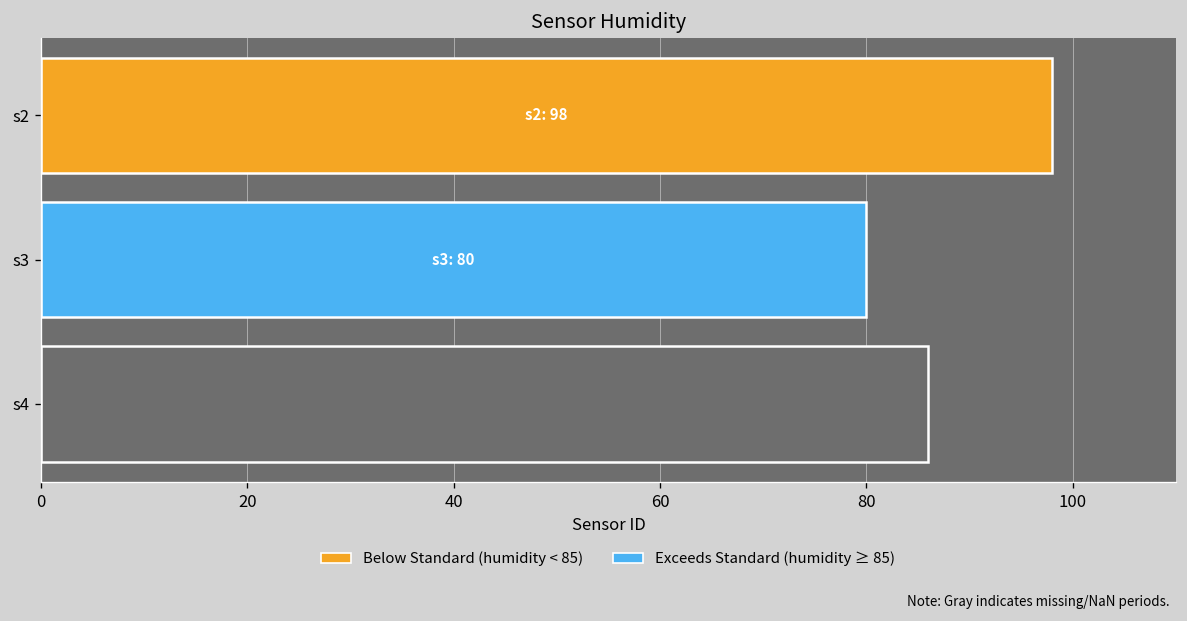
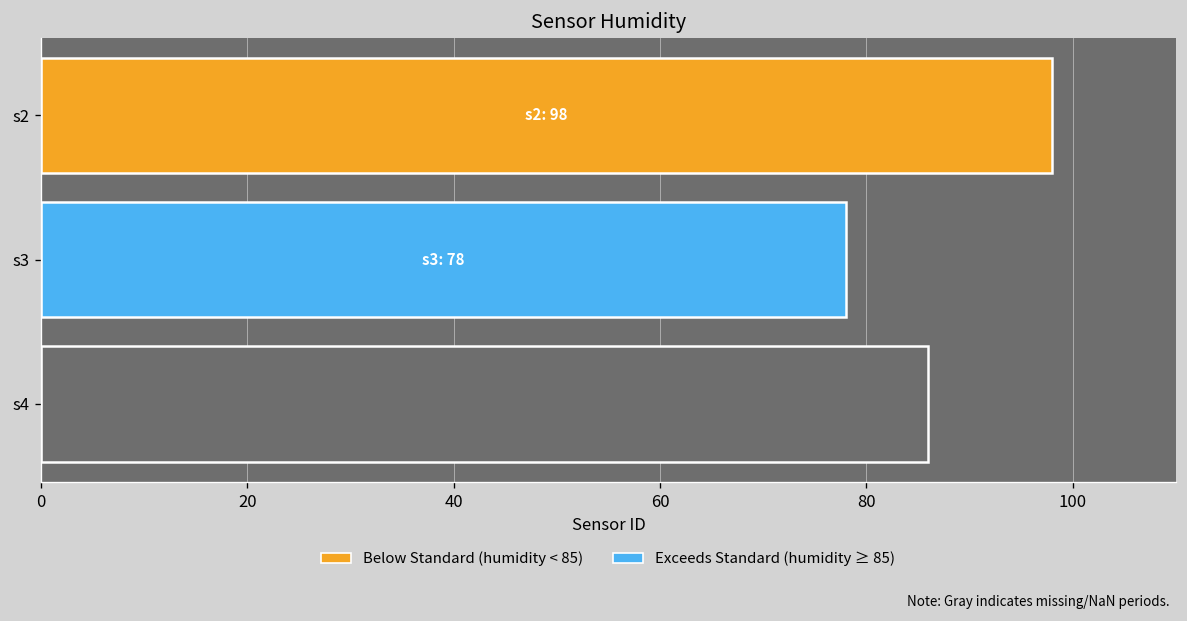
  {
    "s2": 98,
-   "s3": 80
+   "s3": 78
  }
